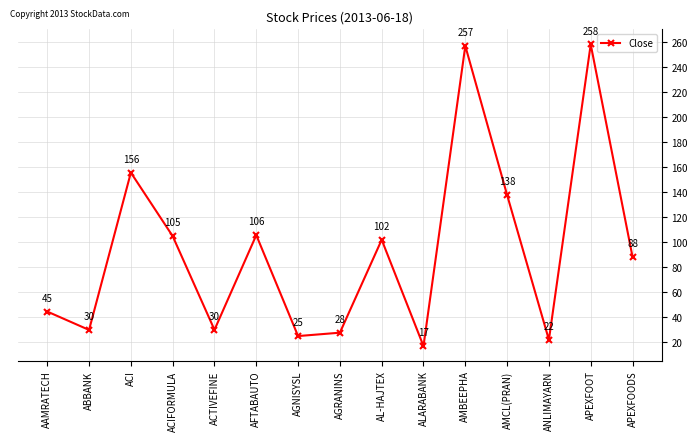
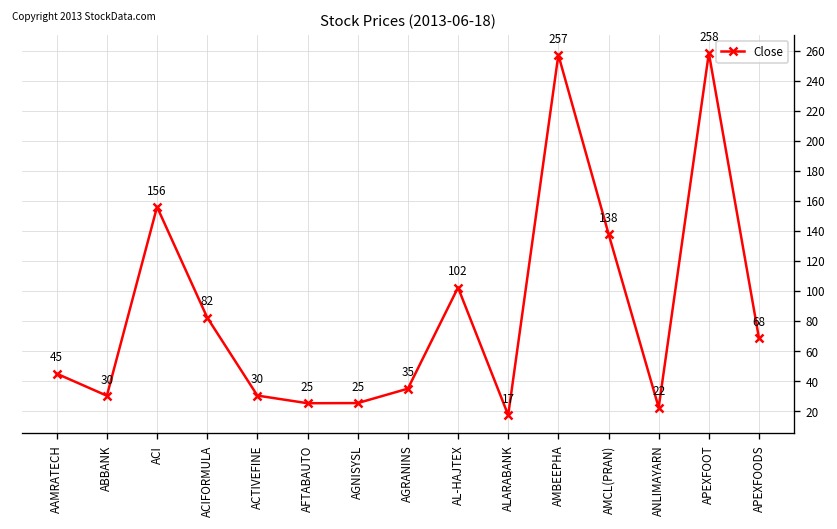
  {
    "AAMRATECH": 45,
    "ABBANK": 30,
    "ACI": 156,
-   "ACIFORMULA": 105,
+   "ACIFORMULA": 82,
    "ACTIVEFINE": 30,
-   "AFTABAUTO": 106,
+   "AFTABAUTO": 25,
    "AGNISYSL": 25,
-   "AGRANINS": 28,
+   "AGRANINS": 35,
    "AL-HAJTEX": 102,
    "ALARABANK": 17,
    "AMBEEPHA": 257,
    "AMCL(PRAN)": 138,
    "ANLIMAYARN": 22,
-   "APEXFOODS": 88
+   "APEXFOODS": 68
  }
